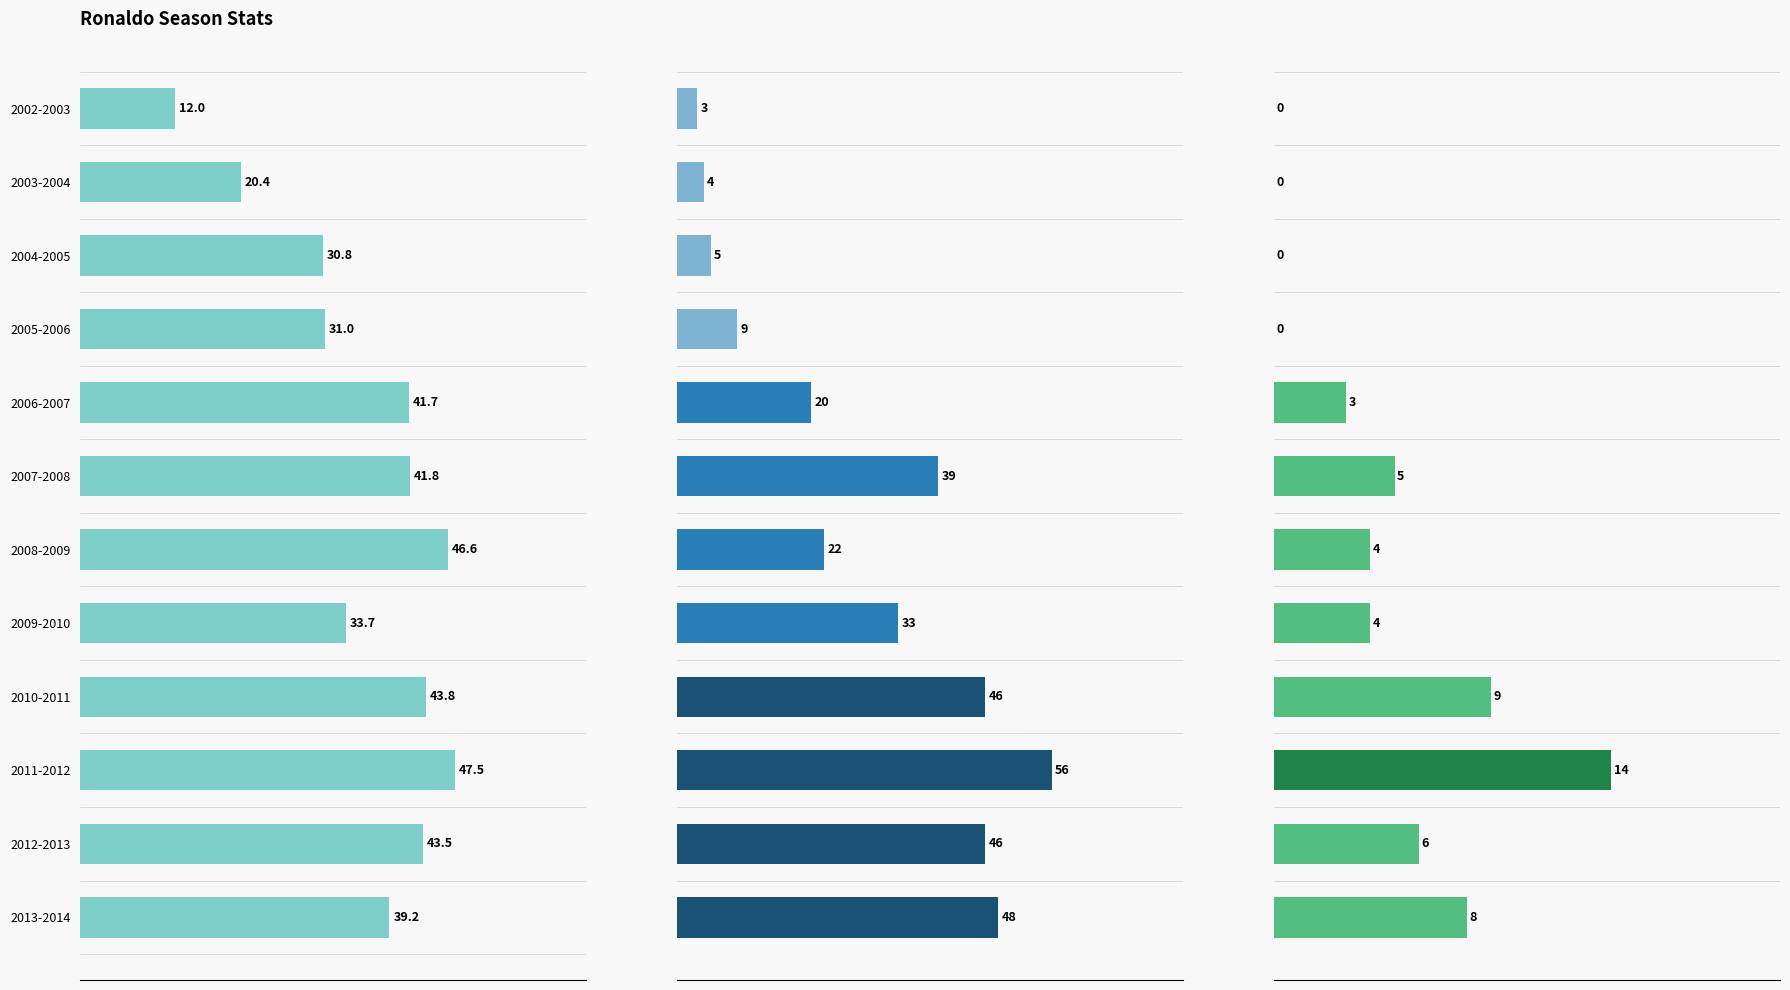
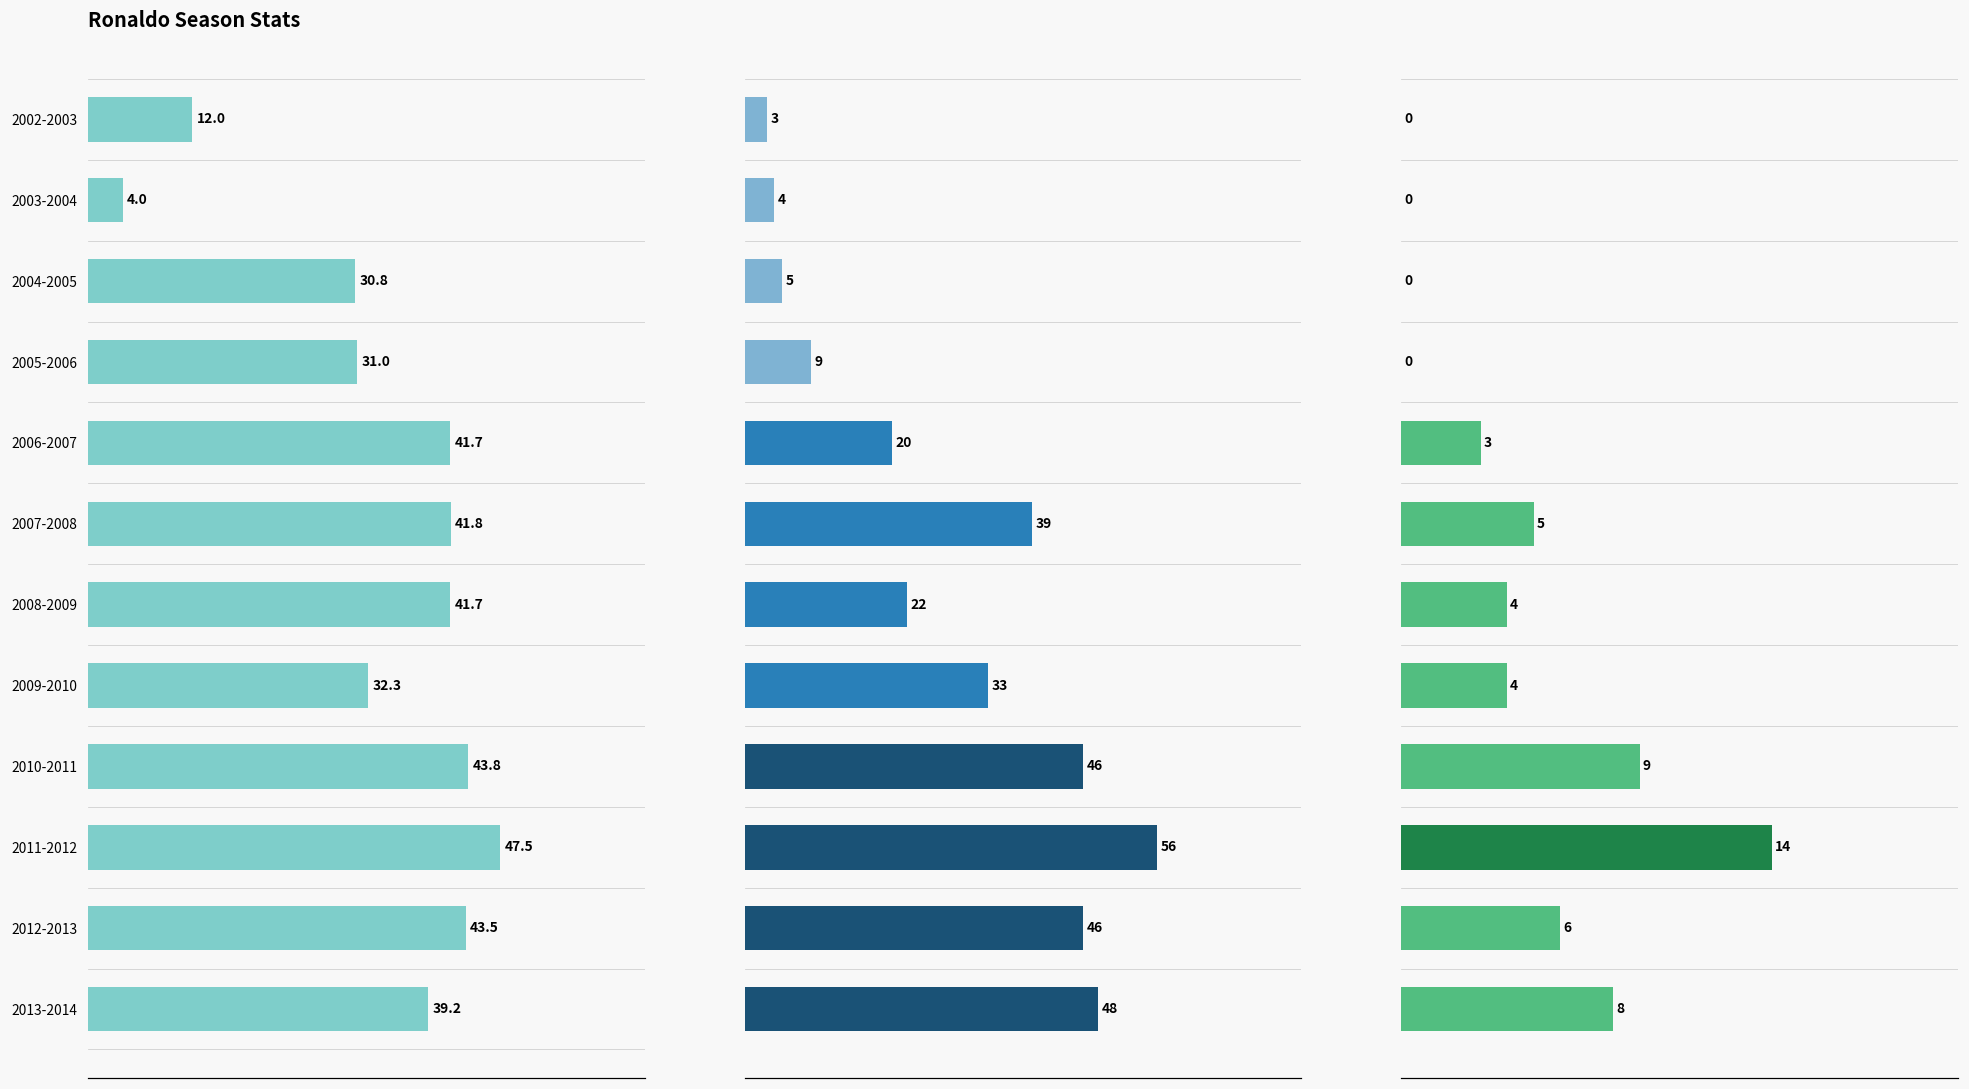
  {
    "Ronaldo Season Stats": {
      "2002-2003": 12.0,
-     "2003-2004": 20.4,
+     "2003-2004": 4.0,
      "2004-2005": 30.8,
      "2005-2006": 31.0,
      "2006-2007": 41.7,
      "2007-2008": 41.8,
-     "2008-2009": 46.6,
-     "2009-2010": 33.7,
+     "2008-2009": 41.7,
+     "2009-2010": 32.3,
      "2010-2011": 43.8,
      "2011-2012": 47.5,
      "2012-2013": 43.5,
      "2013-2014": 39.2
    }
  }
